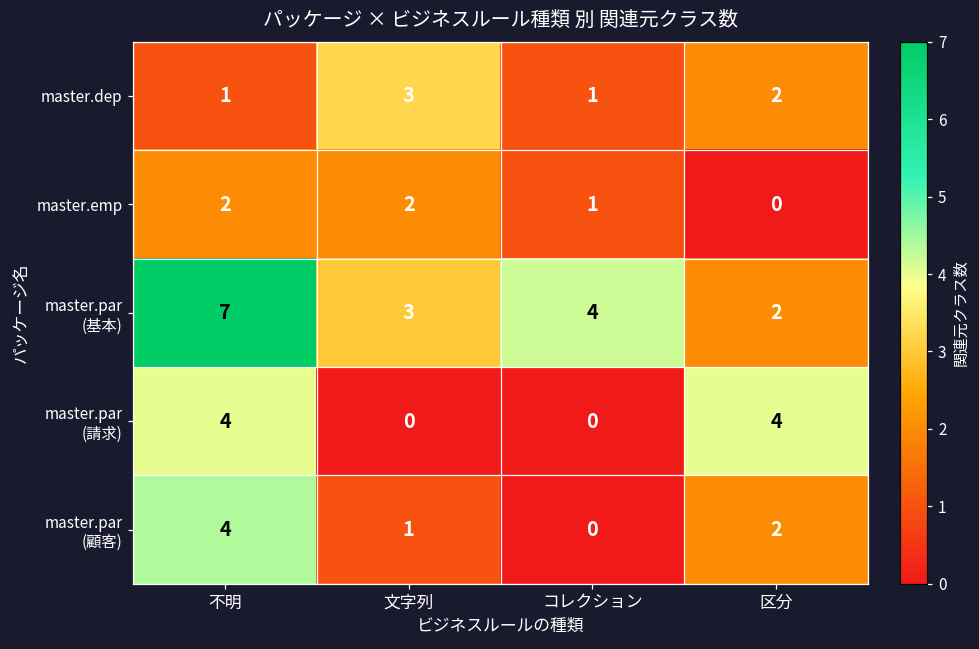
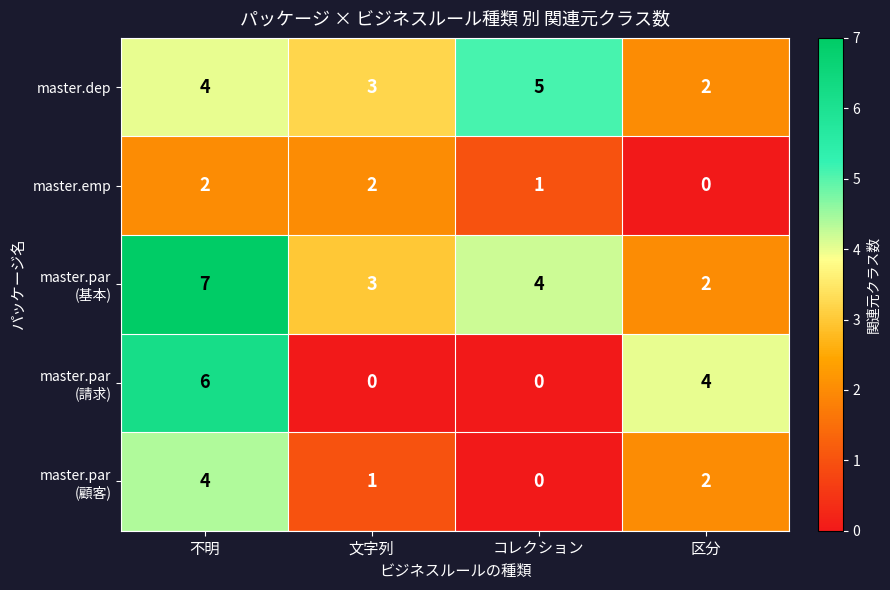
  {
    "master.dep": {
-     "不明": 1,
+     "不明": 4,
      "文字列": 3,
-     "コレクション": 1,
+     "コレクション": 5,
      "区分": 2
    },
    "master.emp": {
      "不明": 2,
      "文字列": 2,
      "コレクション": 1,
      "区分": 0
    },
    "master.par (基本)": {
      "不明": 7,
      "文字列": 3,
      "コレクション": 4,
      "区分": 2
    },
    "master.par (請求)": {
-     "不明": 4,
+     "不明": 6,
      "文字列": 0,
      "コレクション": 0,
      "区分": 4
    },
    "master.par (顧客)": {
      "不明": 4,
      "文字列": 1,
      "コレクション": 0,
      "区分": 2
    }
  }
